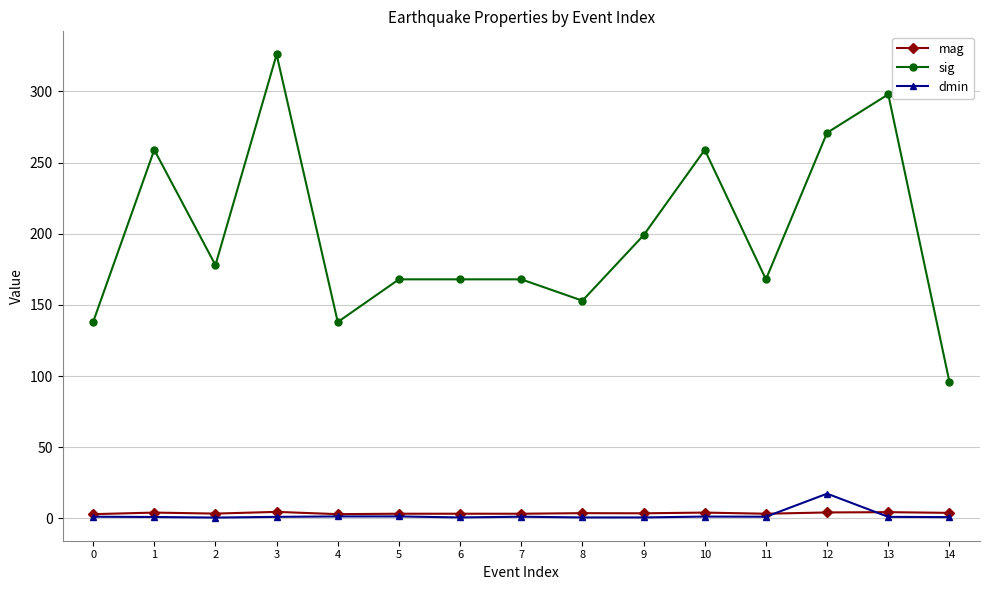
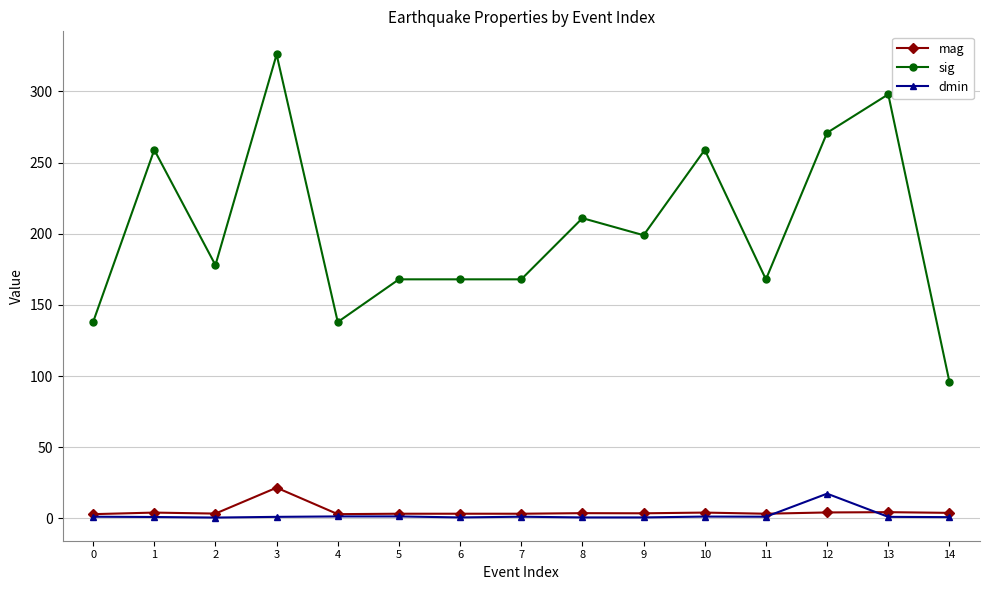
  {
    "mag": {
      "1": 4,
      "2": 3,
-     "3": 5,
+     "3": 22,
      "5": 3,
      "6": 3,
      "7": 3,
      "8": 4,
      "9": 4,
      "10": 4,
      "11": 3,
      "12": 4,
      "13": 4,
      "14": 4
    },
    "sig": {
      "0": 138,
      "1": 259,
      "2": 178,
      "3": 326,
      "4": 138,
      "5": 168,
      "6": 168,
      "7": 168,
-     "8": 153,
+     "8": 211,
      "9": 199,
      "10": 259,
      "11": 168,
      "12": 271,
      "13": 298,
      "14": 96
    },
    "dmin": {
      "1": 1,
      "2": 1,
      "3": 1,
      "5": 1,
      "6": 1,
      "7": 1,
      "8": 1,
      "9": 1,
      "10": 1,
      "11": 1,
      "12": 17,
      "13": 1,
      "14": 1
    }
  }
